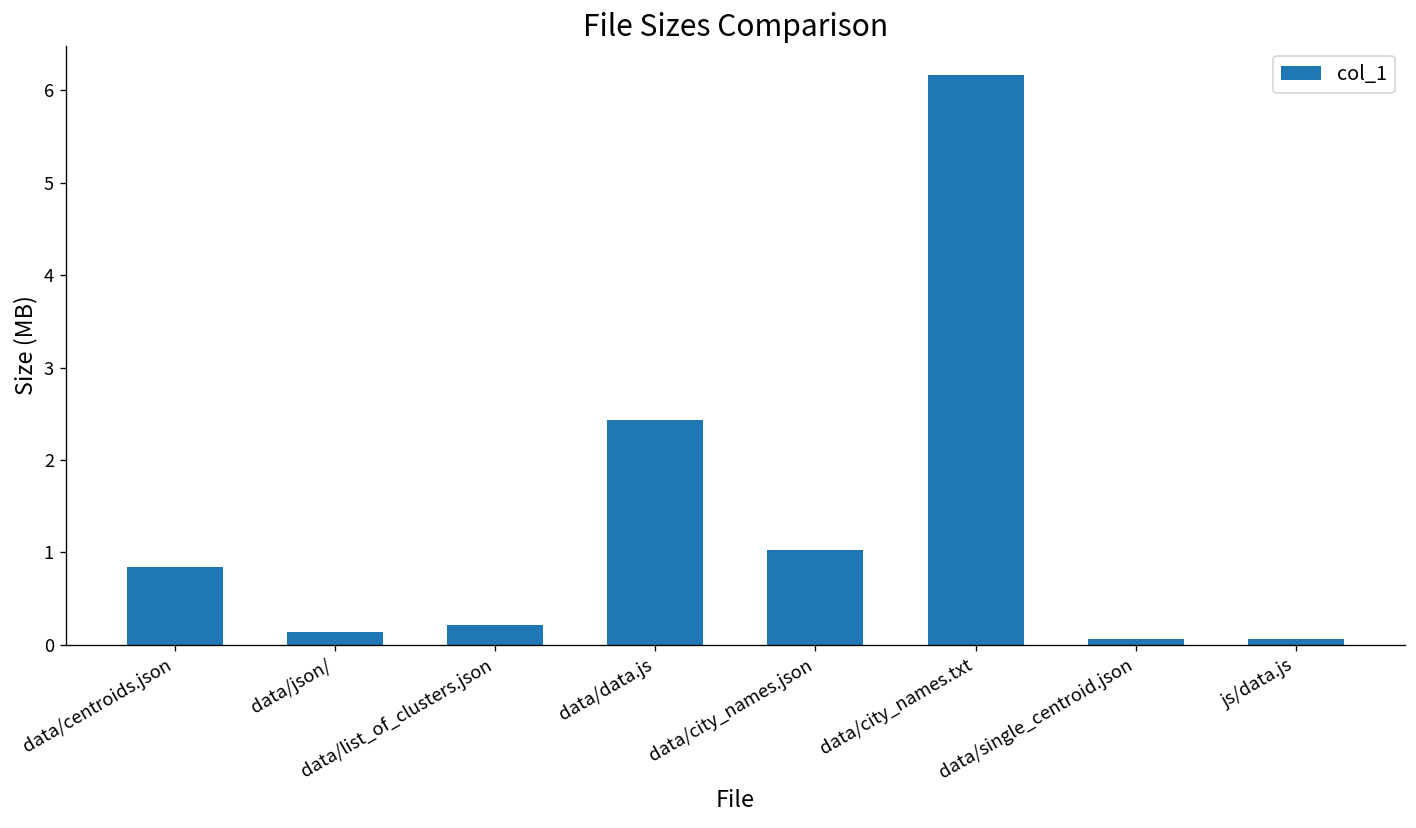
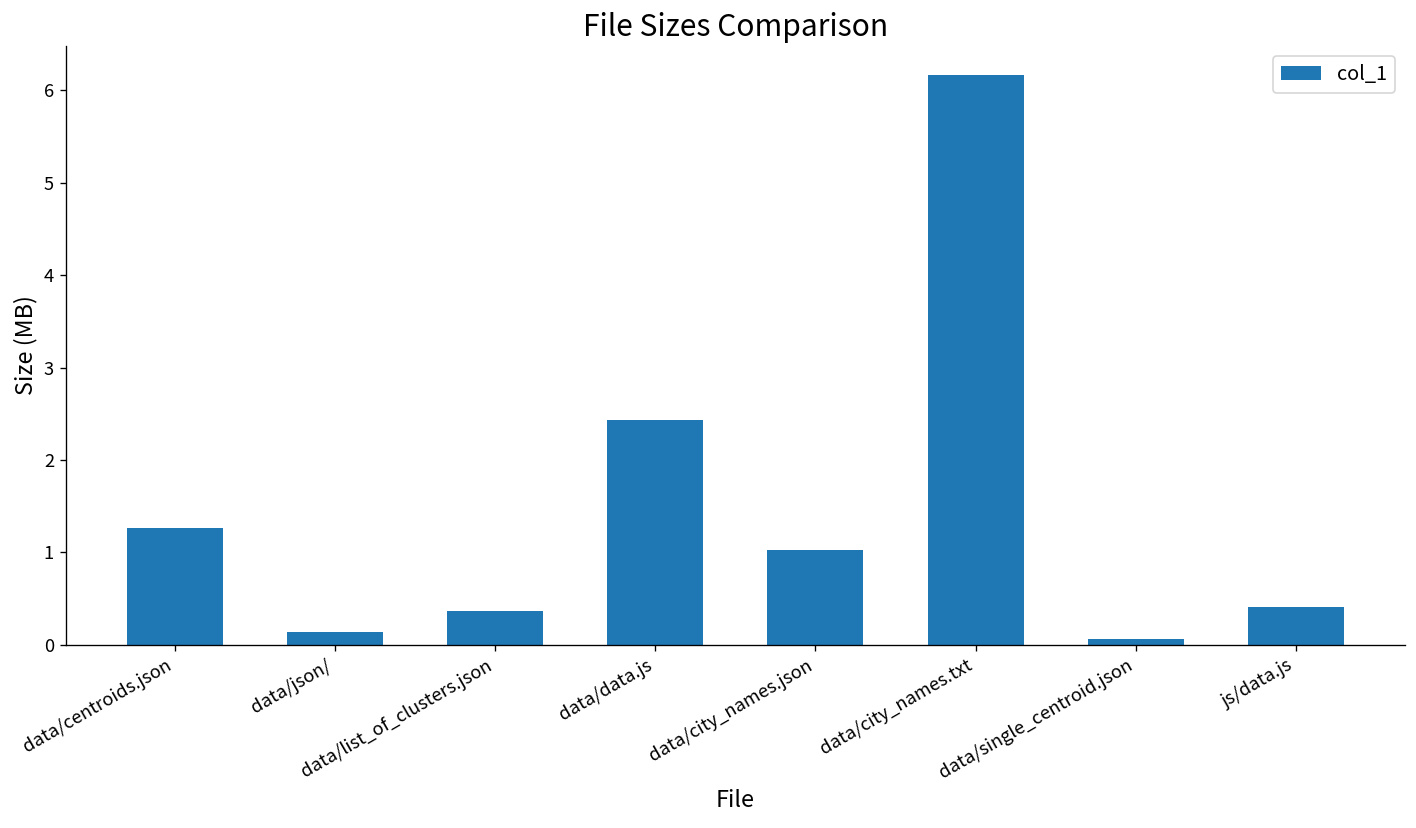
  {
-   "data/centroids.json": 0.8,
+   "data/centroids.json": 1.3,
    "data/json/": 0.1,
-   "data/list_of_clusters.json": 0.2,
+   "data/list_of_clusters.json": 0.4,
    "data/data.js": 2.4,
    "data/city_names.json": 1.0,
    "data/city_names.txt": 6.2,
    "data/single_centroid.json": 0.1,
-   "js/data.js": 0.1
+   "js/data.js": 0.4
  }
